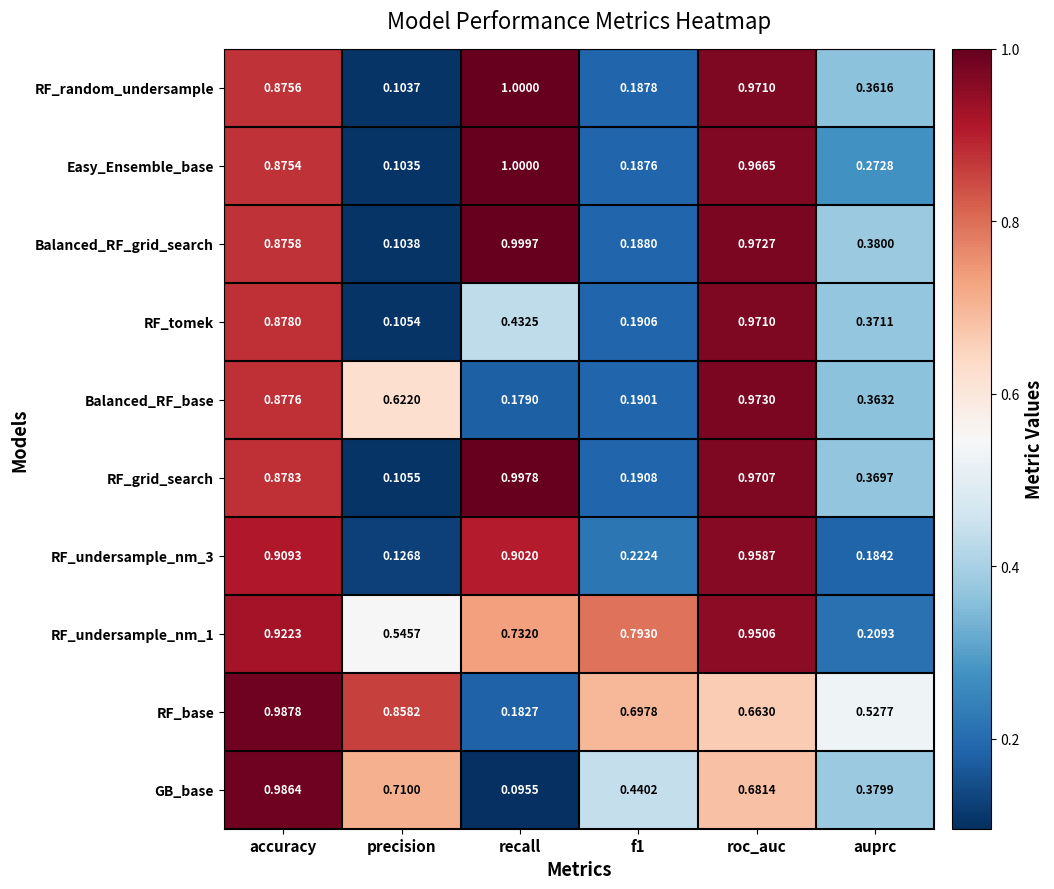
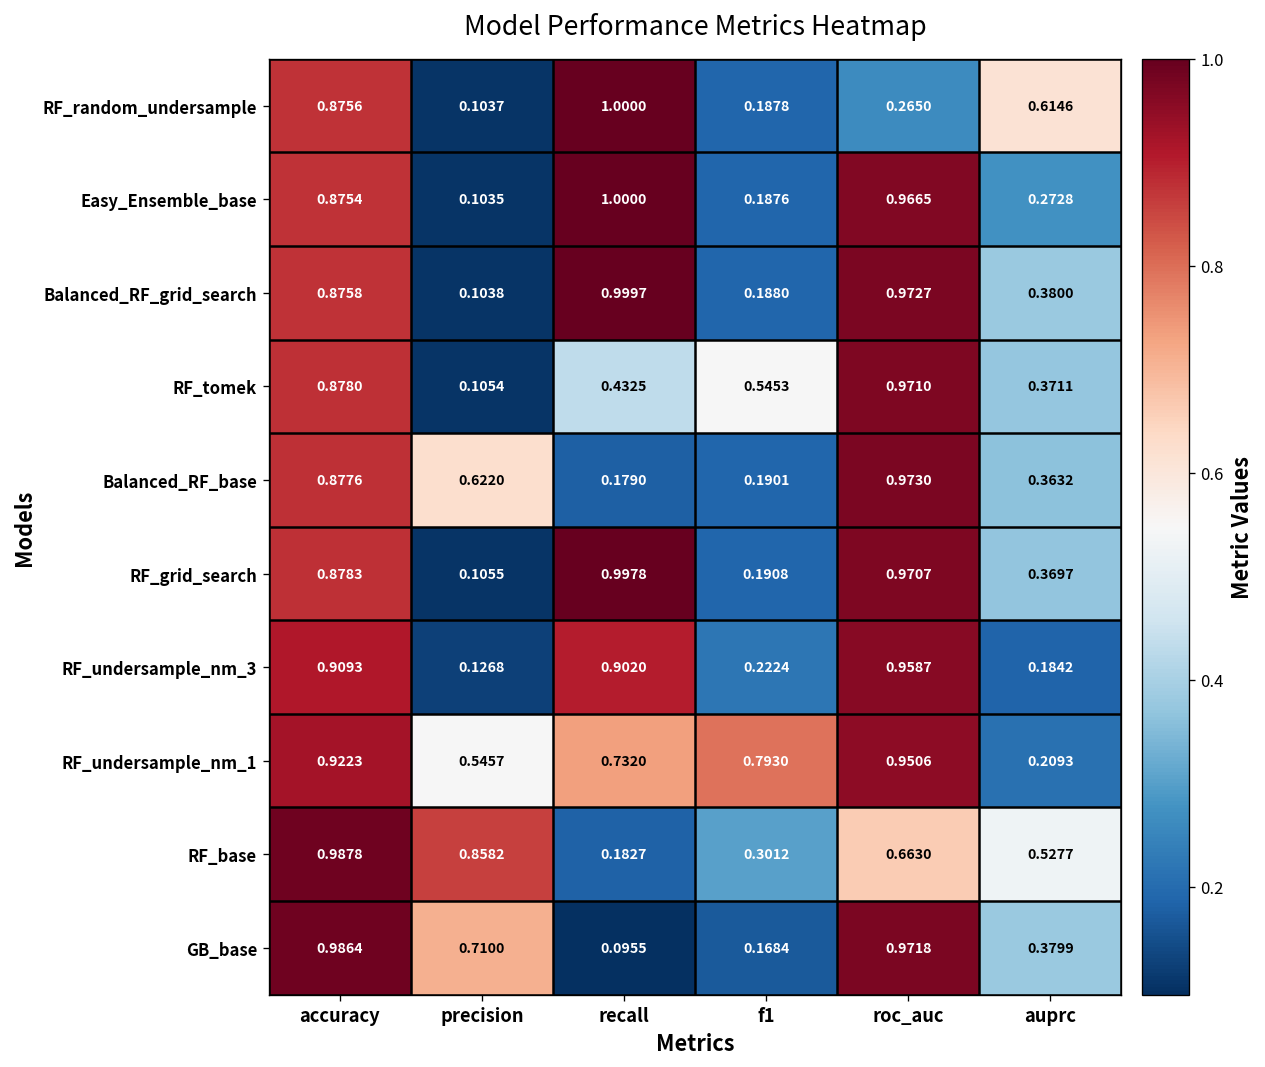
  {
    "RF_random_undersample": {
      "accuracy": 0.8756,
      "precision": 0.1037,
      "recall": 1.0000,
      "f1": 0.1878,
-     "roc_auc": 0.9710,
-     "auprc": 0.3616
+     "roc_auc": 0.2650,
+     "auprc": 0.6146
    },
    "Easy_Ensemble_base": {
      "accuracy": 0.8754,
      "precision": 0.1035,
      "recall": 1.0000,
      "f1": 0.1876,
      "roc_auc": 0.9665,
      "auprc": 0.2728
    },
    "Balanced_RF_grid_search": {
      "accuracy": 0.8758,
      "precision": 0.1038,
      "recall": 0.9997,
      "f1": 0.1880,
      "roc_auc": 0.9727,
      "auprc": 0.3800
    },
    "RF_tomek": {
      "accuracy": 0.8780,
      "precision": 0.1054,
      "recall": 0.4325,
-     "f1": 0.1906,
+     "f1": 0.5453,
      "roc_auc": 0.9710,
      "auprc": 0.3711
    },
    "Balanced_RF_base": {
      "accuracy": 0.8776,
      "precision": 0.6220,
      "recall": 0.1790,
      "f1": 0.1901,
      "roc_auc": 0.9730,
      "auprc": 0.3632
    },
    "RF_grid_search": {
      "accuracy": 0.8783,
      "precision": 0.1055,
      "recall": 0.9978,
      "f1": 0.1908,
      "roc_auc": 0.9707,
      "auprc": 0.3697
    },
    "RF_undersample_nm_3": {
      "accuracy": 0.9093,
      "precision": 0.1268,
      "recall": 0.9020,
      "f1": 0.2224,
      "roc_auc": 0.9587,
      "auprc": 0.1842
    },
    "RF_undersample_nm_1": {
      "accuracy": 0.9223,
      "precision": 0.5457,
      "recall": 0.7320,
      "f1": 0.7930,
      "roc_auc": 0.9506,
      "auprc": 0.2093
    },
    "RF_base": {
      "accuracy": 0.9878,
      "precision": 0.8582,
      "recall": 0.1827,
-     "f1": 0.6978,
+     "f1": 0.3012,
      "roc_auc": 0.6630,
      "auprc": 0.5277
    },
    "GB_base": {
      "accuracy": 0.9864,
      "precision": 0.7100,
      "recall": 0.0955,
-     "f1": 0.4402,
-     "roc_auc": 0.6814,
+     "f1": 0.1684,
+     "roc_auc": 0.9718,
      "auprc": 0.3799
    }
  }
